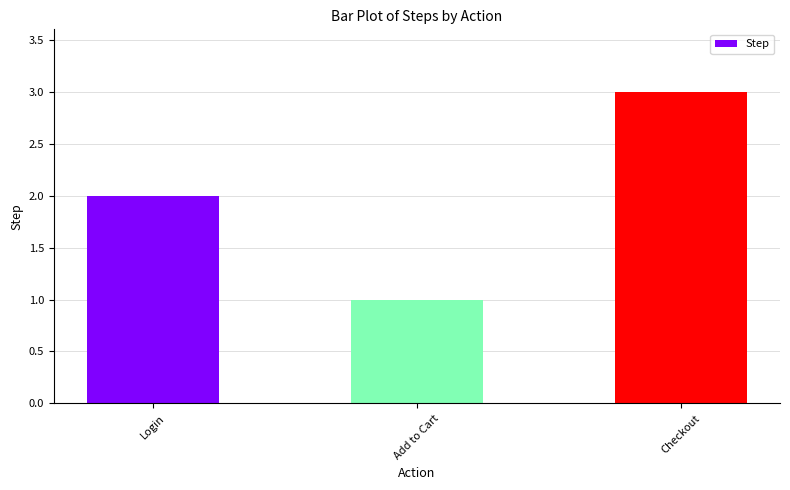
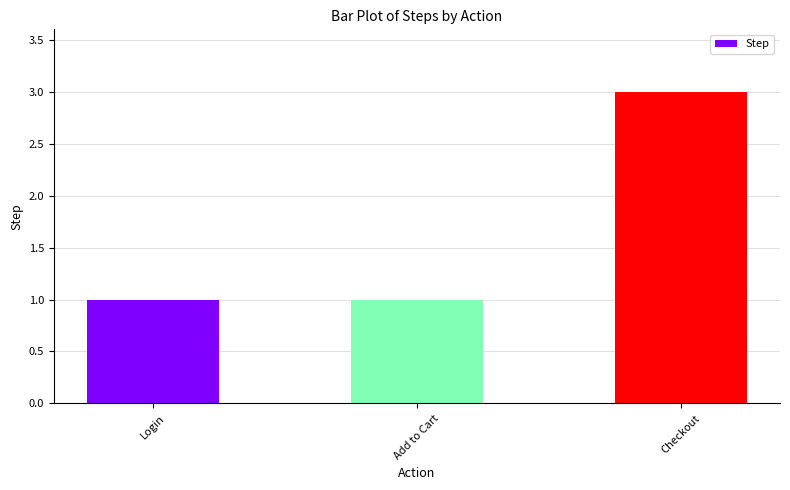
  {
-   "Login": 2,
+   "Login": 1,
    "Add to Cart": 1,
    "Checkout": 3
  }
